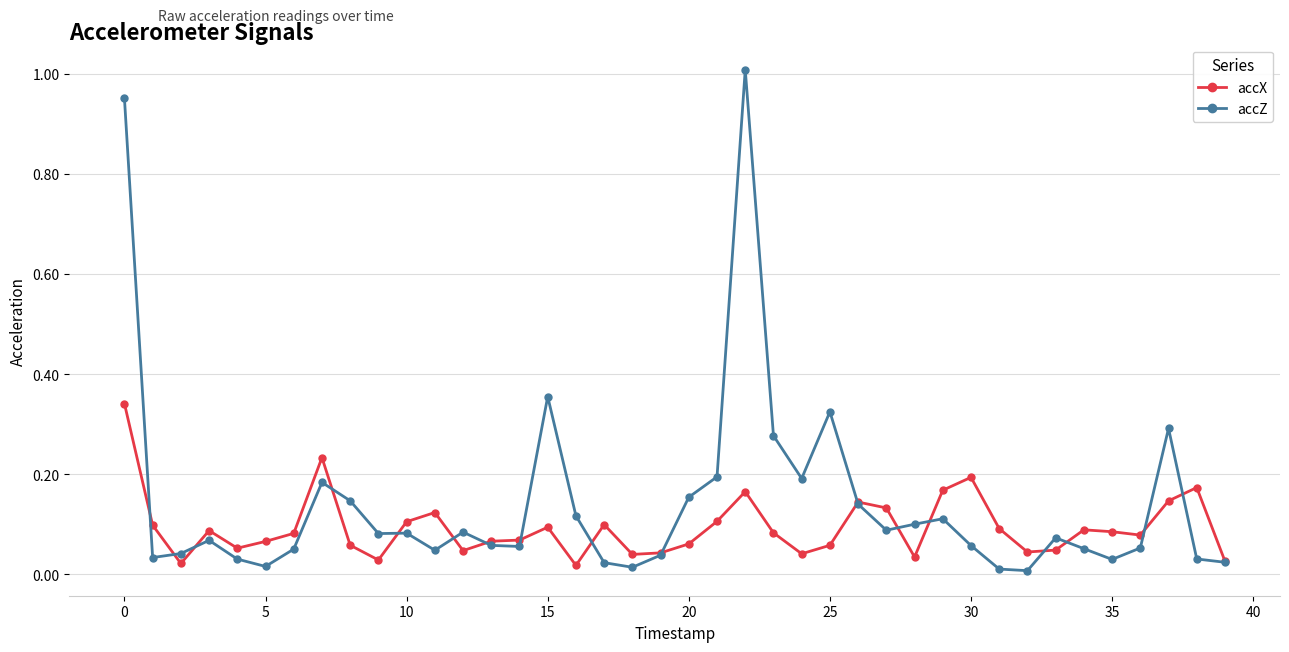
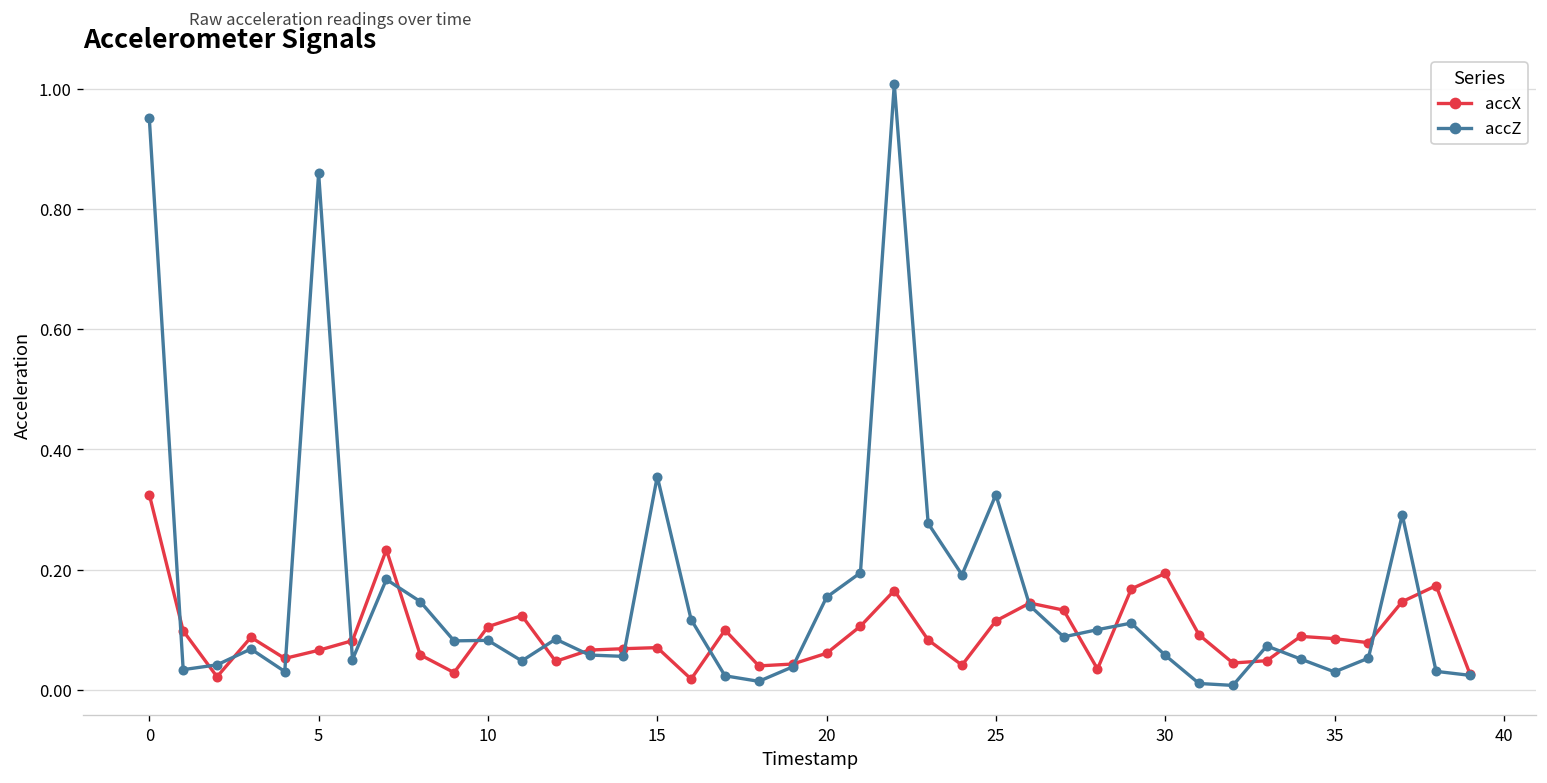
  {
    "accX": {
-     "0": 0.34,
+     "0": 0.32,
      "5": 0.07,
      "10": 0.11,
-     "15": 0.09,
+     "15": 0.07,
      "20": 0.06,
-     "25": 0.06,
+     "25": 0.11,
      "30": 0.19,
      "35": 0.09
    },
    "accZ": {
      "0": 0.95,
-     "5": 0.02,
+     "5": 0.86,
      "10": 0.08,
      "15": 0.35,
      "20": 0.15,
      "25": 0.32,
      "30": 0.06,
      "35": 0.03
    }
  }
